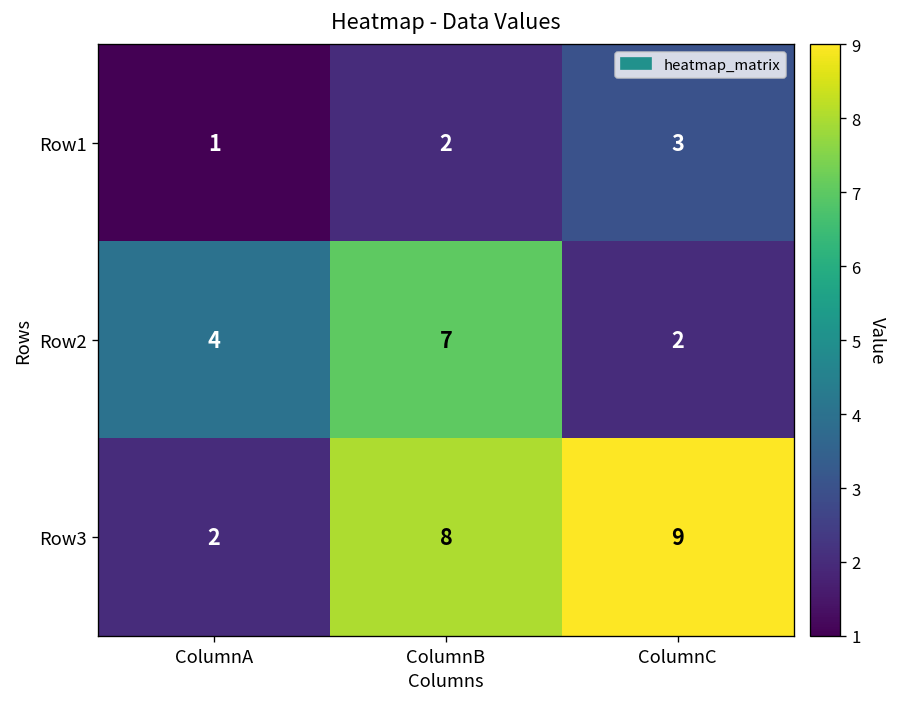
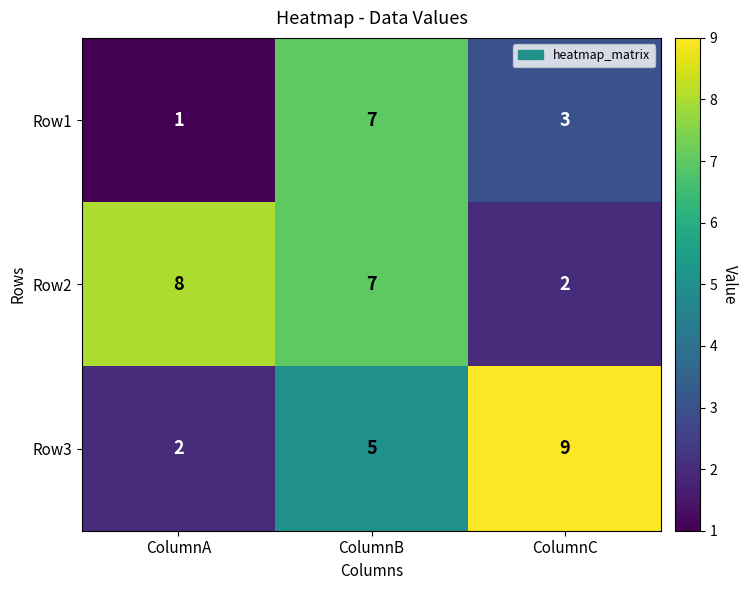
  {
    "Row1": {
      "ColumnA": 1,
-     "ColumnB": 2,
+     "ColumnB": 7,
      "ColumnC": 3
    },
    "Row2": {
-     "ColumnA": 4,
+     "ColumnA": 8,
      "ColumnB": 7,
      "ColumnC": 2
    },
    "Row3": {
      "ColumnA": 2,
-     "ColumnB": 8,
+     "ColumnB": 5,
      "ColumnC": 9
    }
  }
